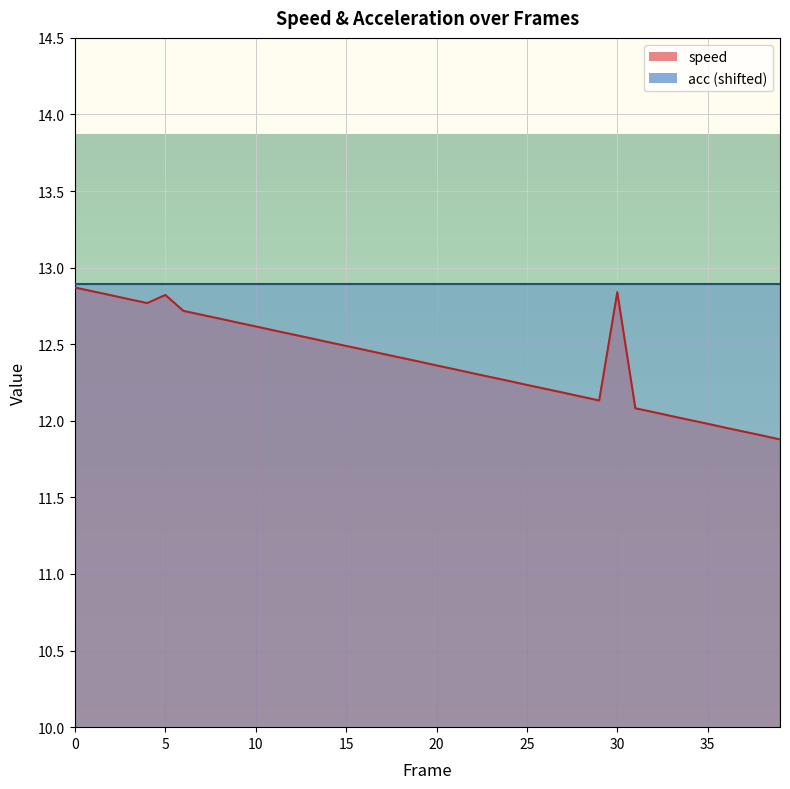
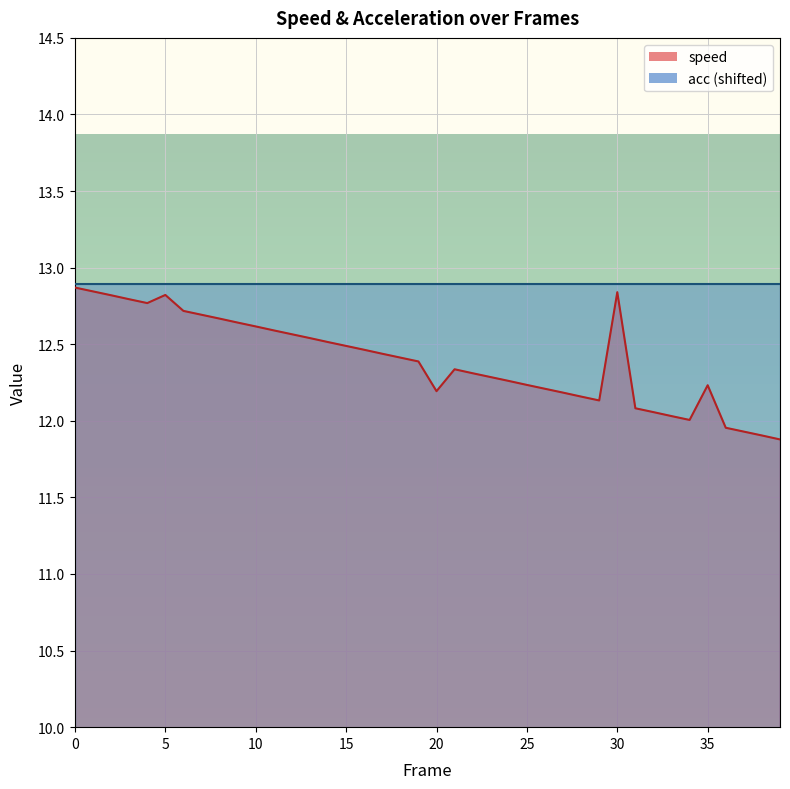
  {
    "speed": {
      "0": 12.87,
      "5": 12.82,
      "10": 12.62,
      "15": 12.49,
-     "20": 12.36,
+     "20": 12.19,
      "25": 12.23,
      "30": 12.84,
-     "35": 11.98
+     "35": 12.23
    }
  }
